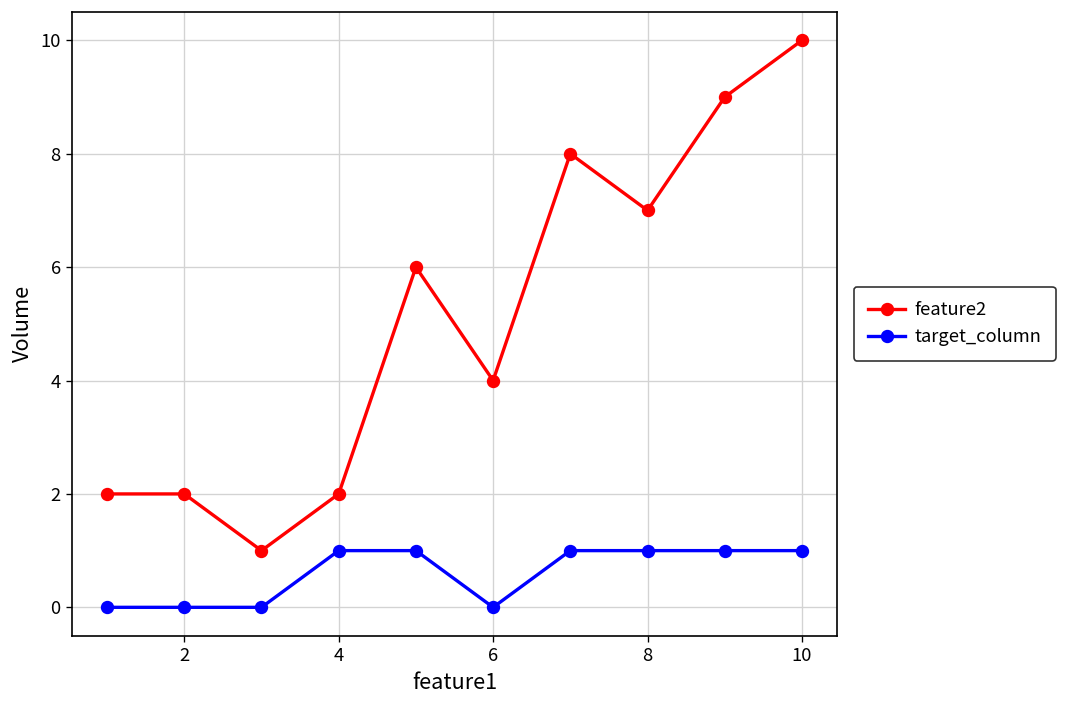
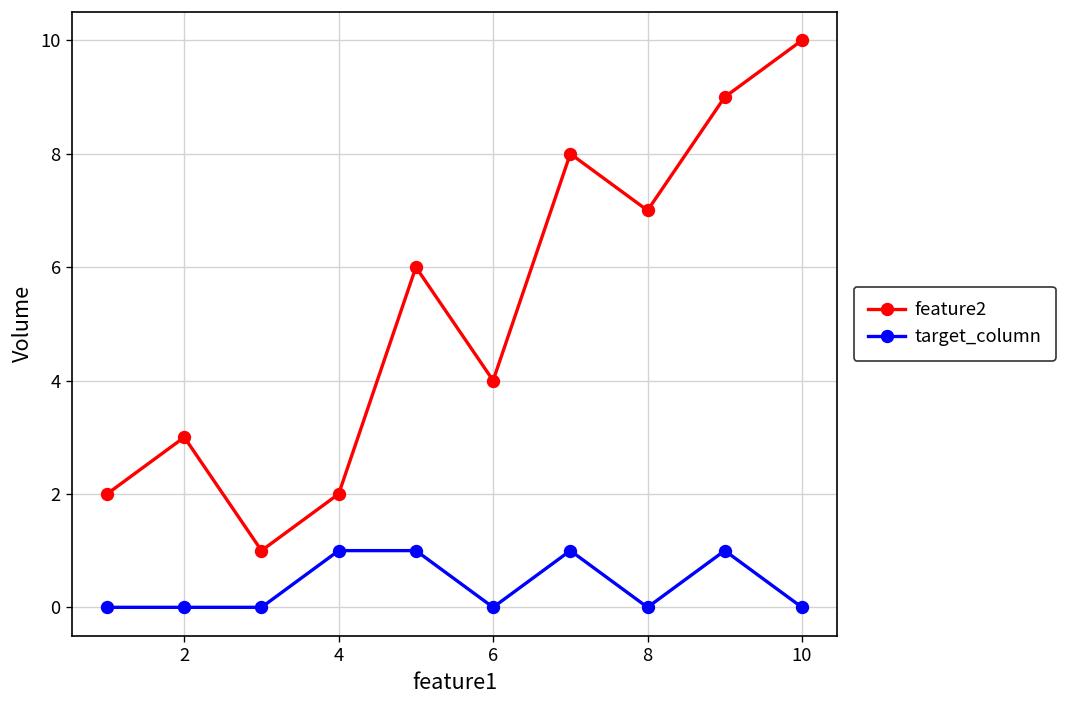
  {
    "feature2": {
-     "2": 2,
+     "2": 3,
      "4": 2,
      "6": 4,
      "8": 7,
      "10": 10
    },
    "target_column": {
      "2": 0,
      "4": 1,
      "6": 0,
-     "8": 1,
-     "10": 1
+     "8": 0,
+     "10": 0
    }
  }
